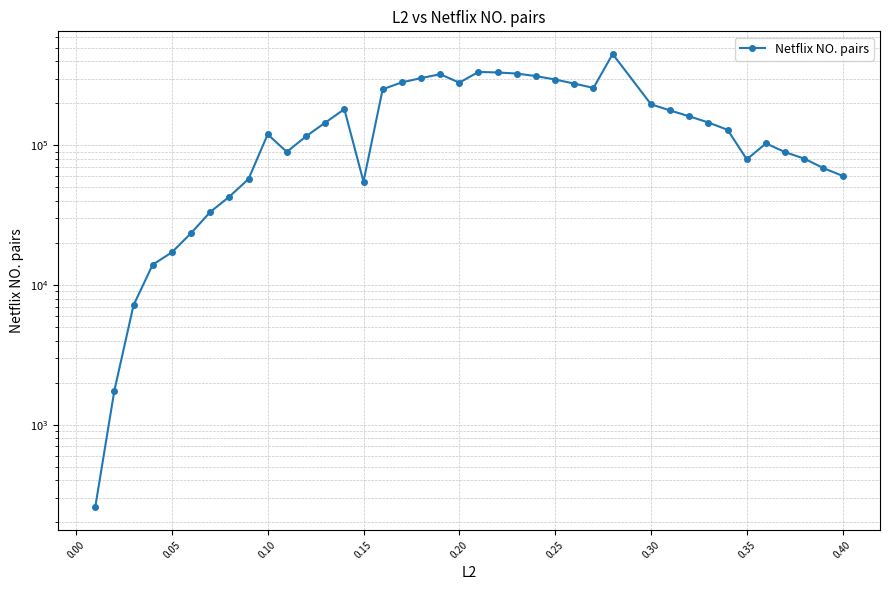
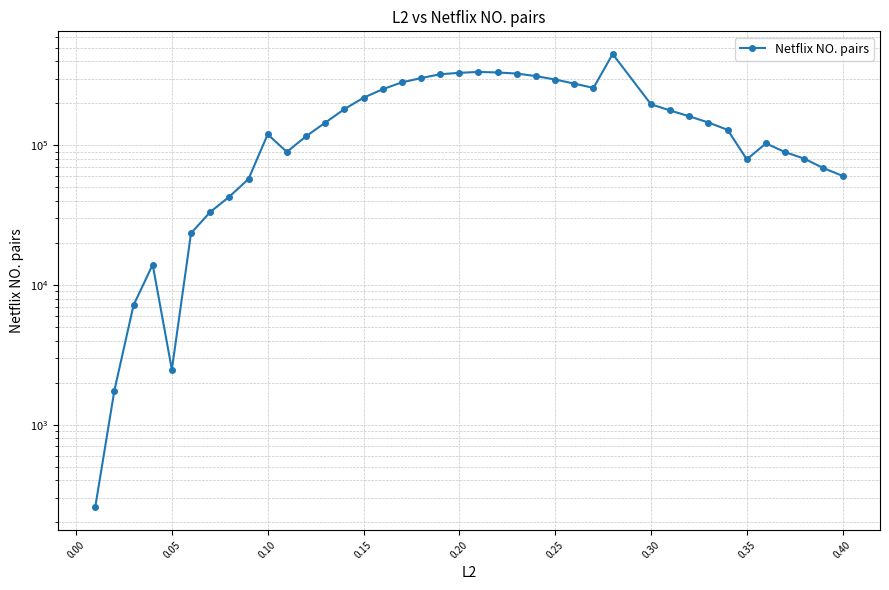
  {
-   "0.05": 17000,
+   "0.05": 2500,
    "0.10": 120000,
-   "0.15": 55000,
-   "0.20": 280000,
+   "0.15": 220000,
+   "0.20": 330000,
    "0.25": 300000,
    "0.30": 200000,
    "0.35": 80000,
    "0.40": 60000
  }
